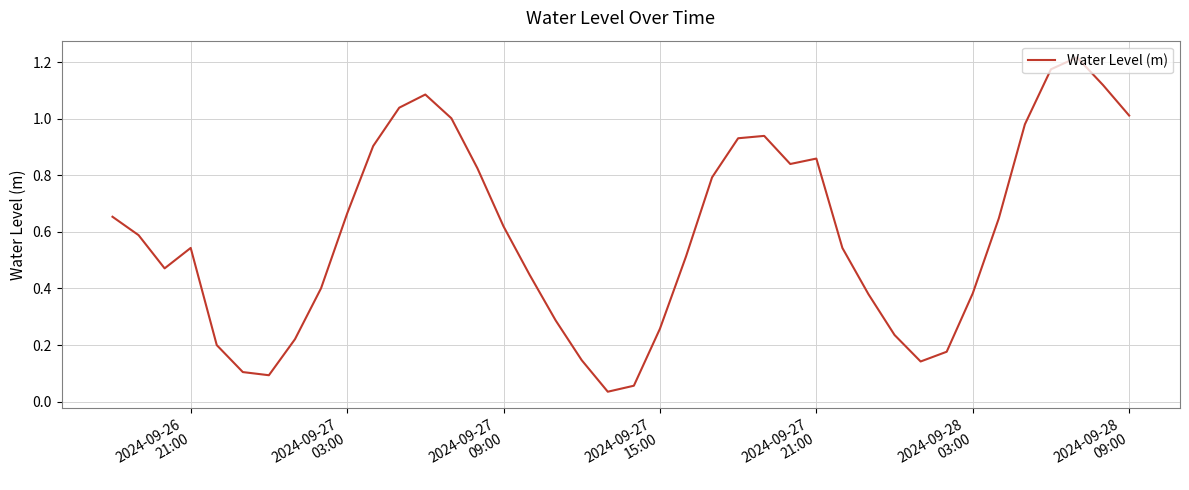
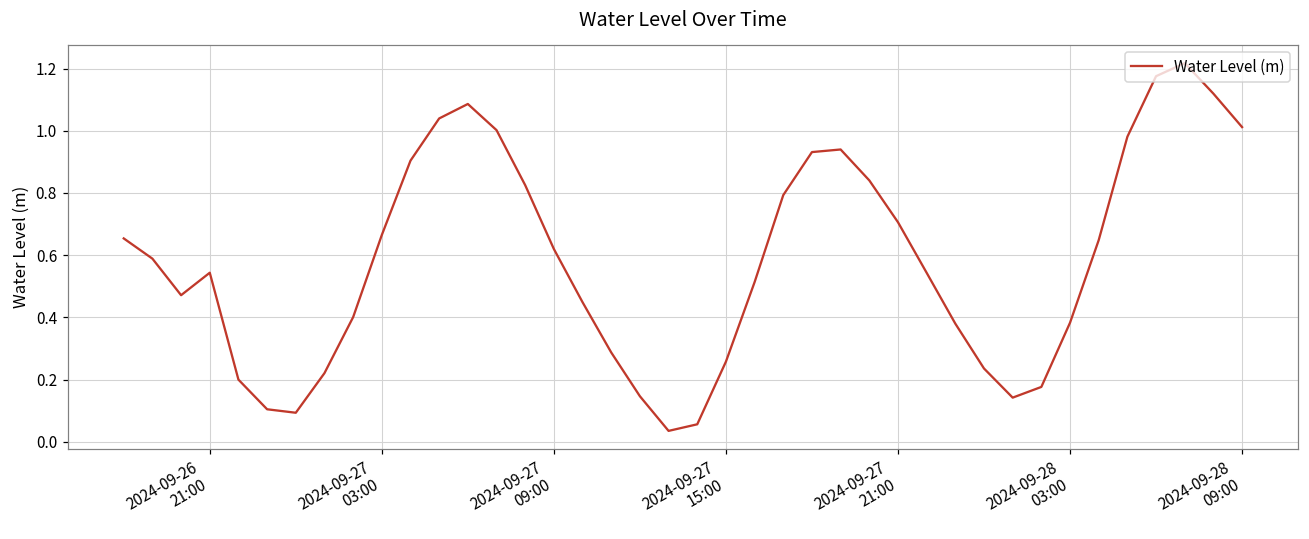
  {
    "2024-09-26 21:00": 0.54,
    "2024-09-27 03:00": 0.66,
    "2024-09-27 09:00": 0.62,
    "2024-09-27 15:00": 0.26,
-   "2024-09-27 21:00": 0.86,
+   "2024-09-27 21:00": 0.71,
    "2024-09-28 03:00": 0.38,
    "2024-09-28 09:00": 1.01
  }
